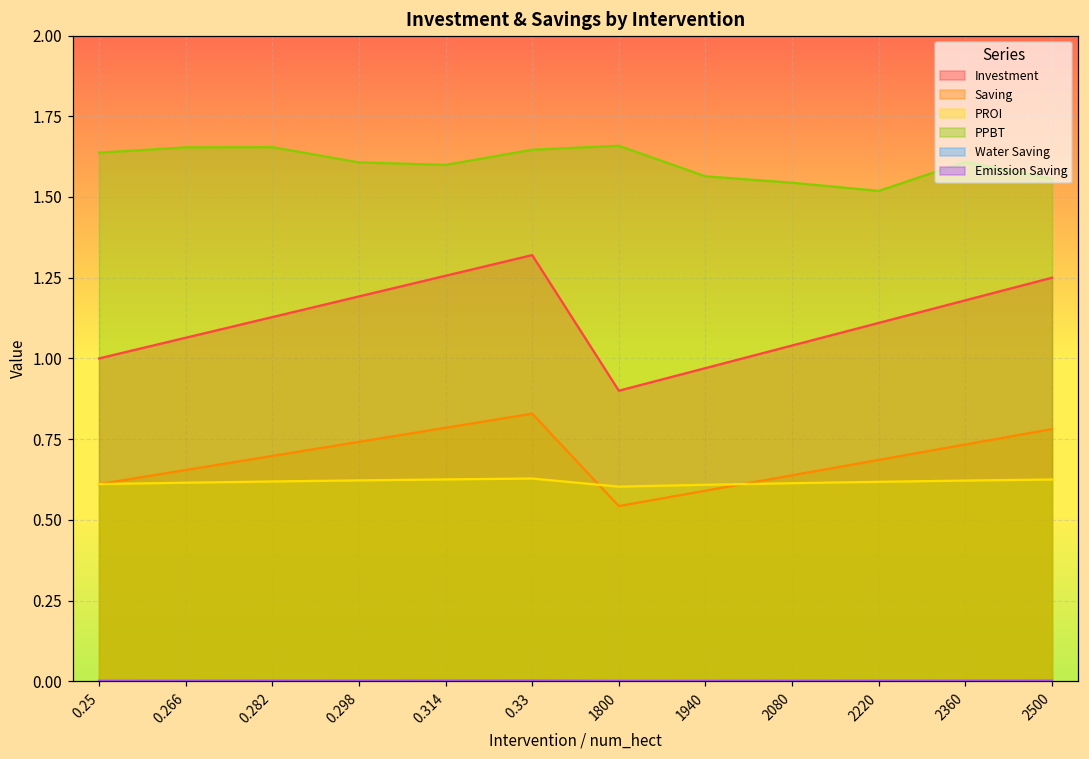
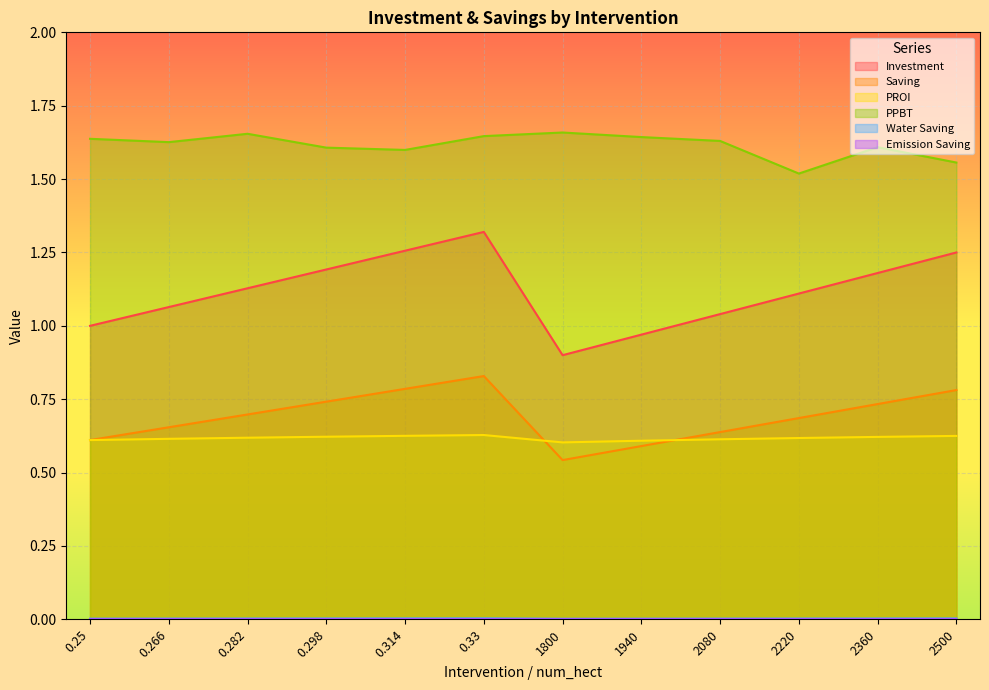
  {
    "PPBT": {
      "0.25": 1.64,
-     "0.266": 1.65,
+     "0.266": 1.63,
      "0.282": 1.65,
      "0.298": 1.61,
      "0.314": 1.60,
      "0.33": 1.65,
      "1800": 1.66,
-     "1940": 1.56,
-     "2080": 1.54,
+     "1940": 1.64,
+     "2080": 1.63,
      "2220": 1.52,
      "2500": 1.56
    }
  }
